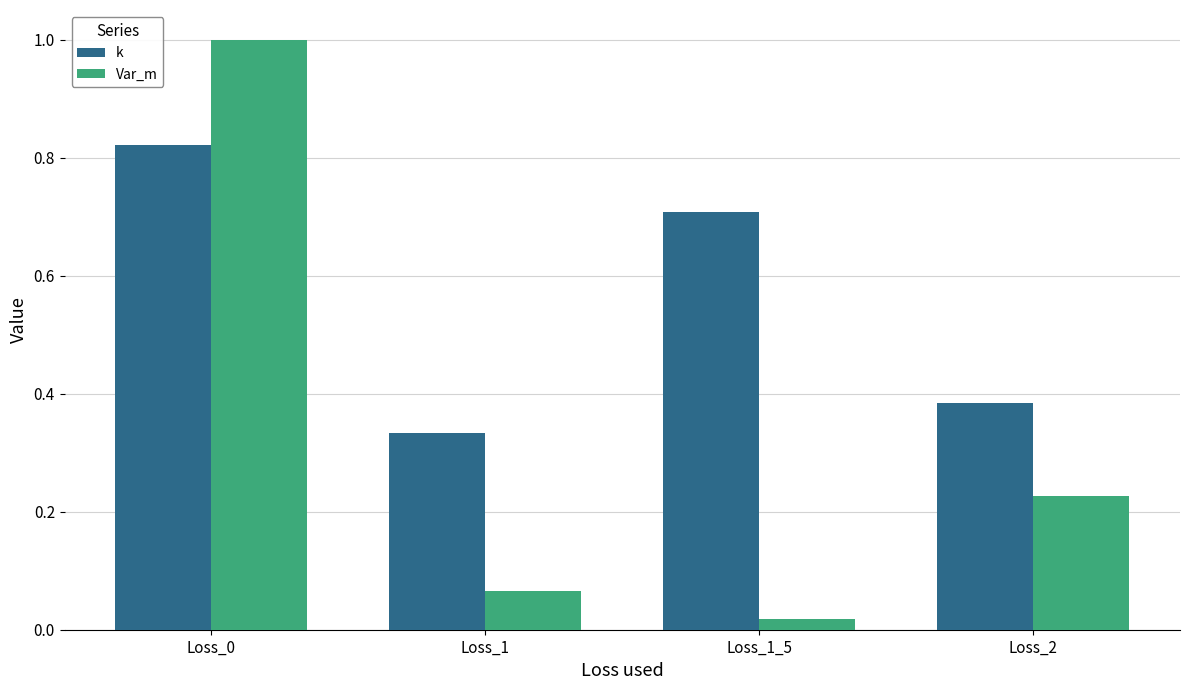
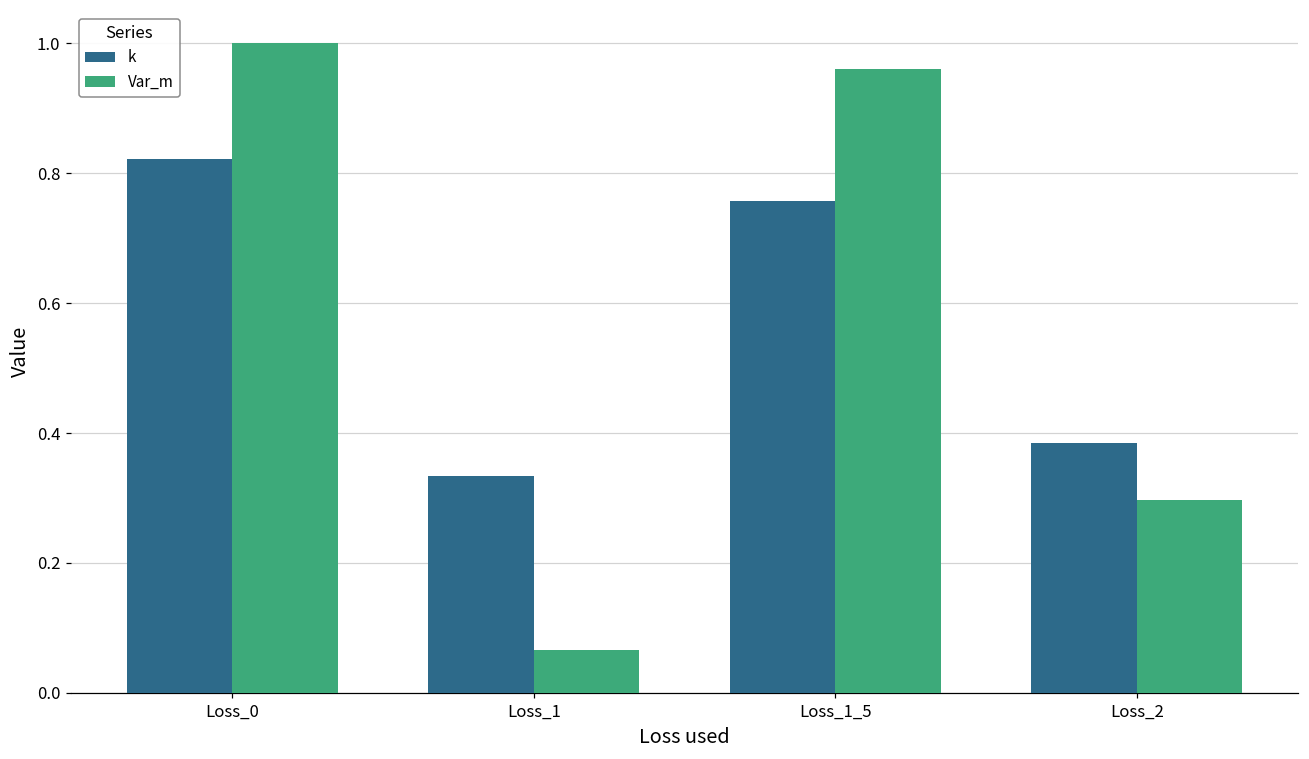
  {
    "k": {
      "Loss_0": 0.82,
      "Loss_1": 0.33,
-     "Loss_1_5": 0.71,
+     "Loss_1_5": 0.76,
      "Loss_2": 0.38
    },
    "Var_m": {
      "Loss_0": 1.00,
      "Loss_1": 0.07,
-     "Loss_1_5": 0.02,
-     "Loss_2": 0.23
+     "Loss_1_5": 0.96,
+     "Loss_2": 0.30
    }
  }
